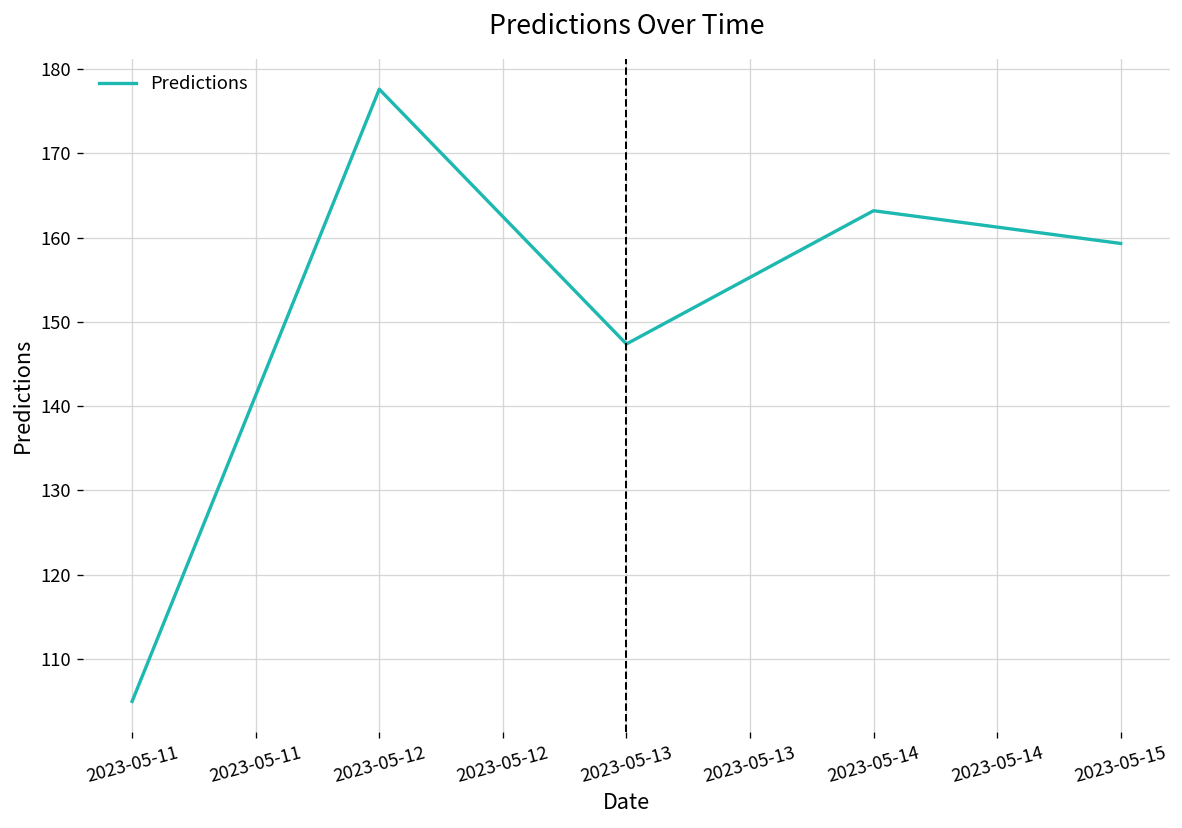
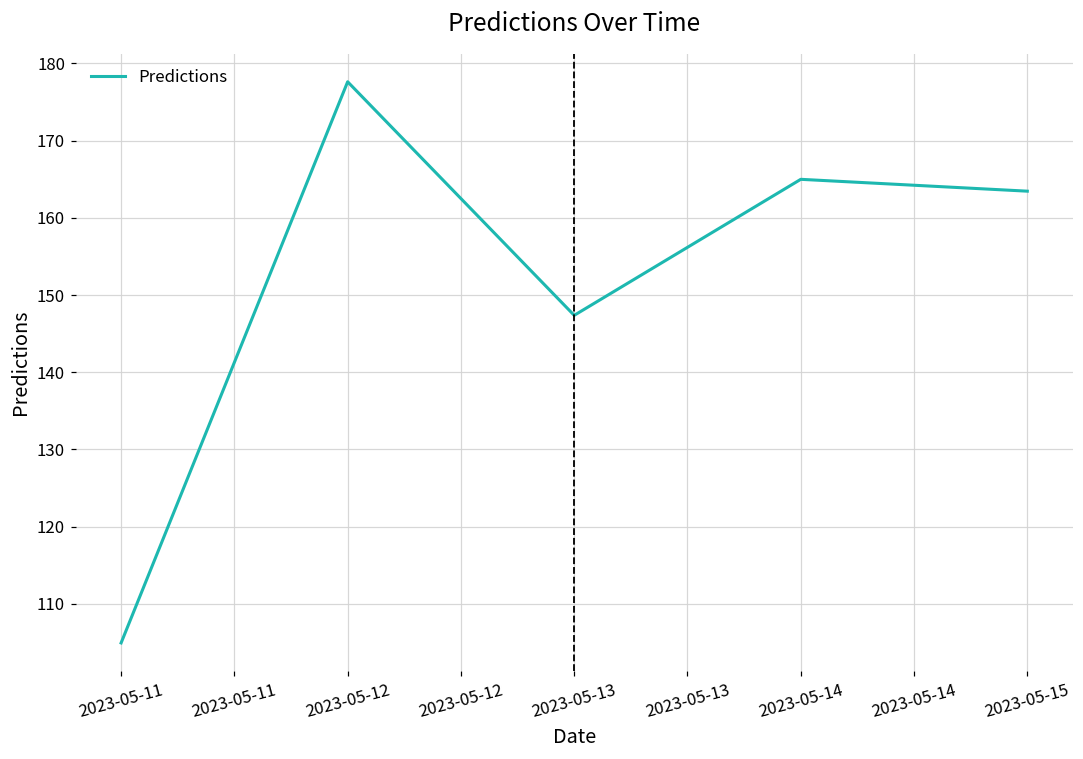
  {
    "2023-05-11": 105,
    "2023-05-12": 178,
    "2023-05-13": 147,
-   "2023-05-14": 163,
-   "2023-05-15": 159
+   "2023-05-14": 165,
+   "2023-05-15": 163
  }
